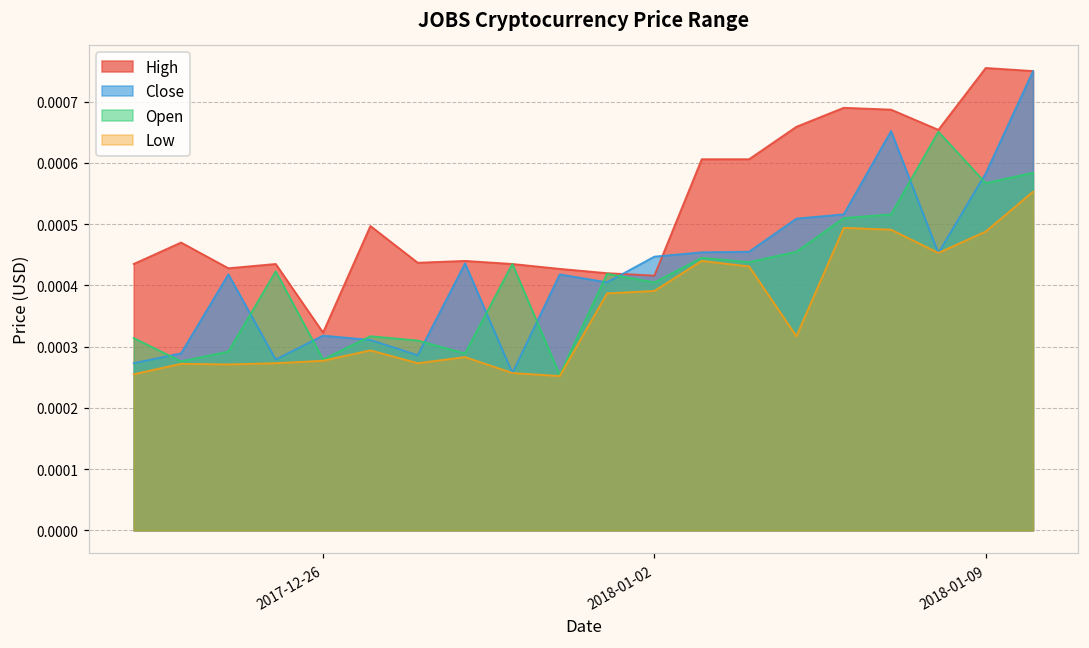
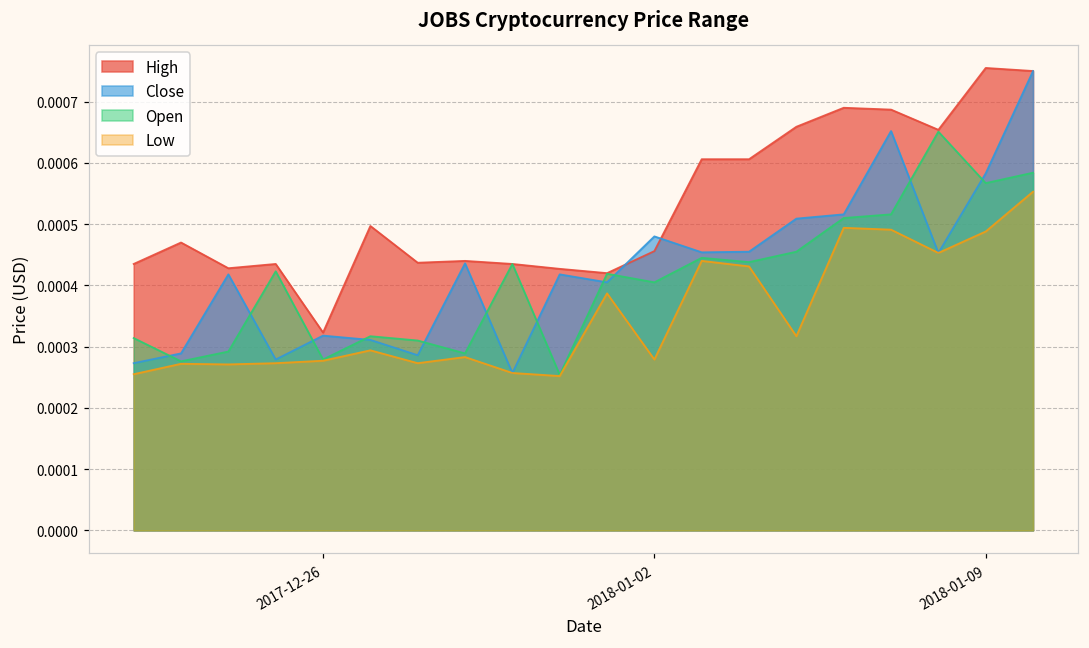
  {
    "High": {
      "2017-12-26": 0.00032,
-     "2018-01-02": 0.00042,
+     "2018-01-02": 0.00046,
      "2018-01-09": 0.00076
    },
    "Close": {
      "2017-12-26": 0.00032,
-     "2018-01-02": 0.00045,
+     "2018-01-02": 0.00048,
      "2018-01-09": 0.00058
    },
    "Open": {
      "2018-01-02": 0.00041,
      "2018-01-09": 0.00057
    },
    "Low": {
-     "2018-01-02": 0.00039,
+     "2018-01-02": 0.00028,
      "2018-01-09": 0.00049
    }
  }
